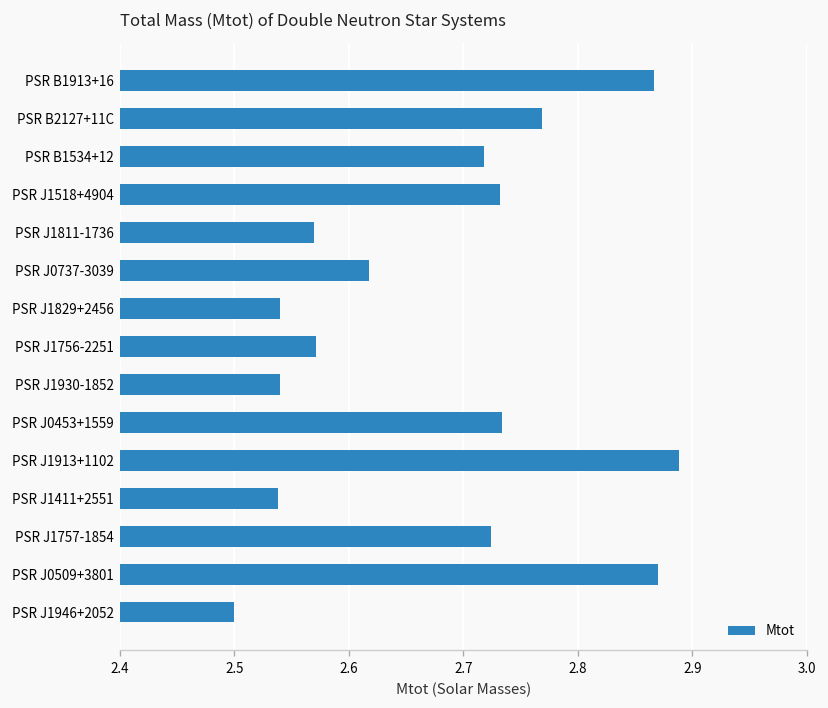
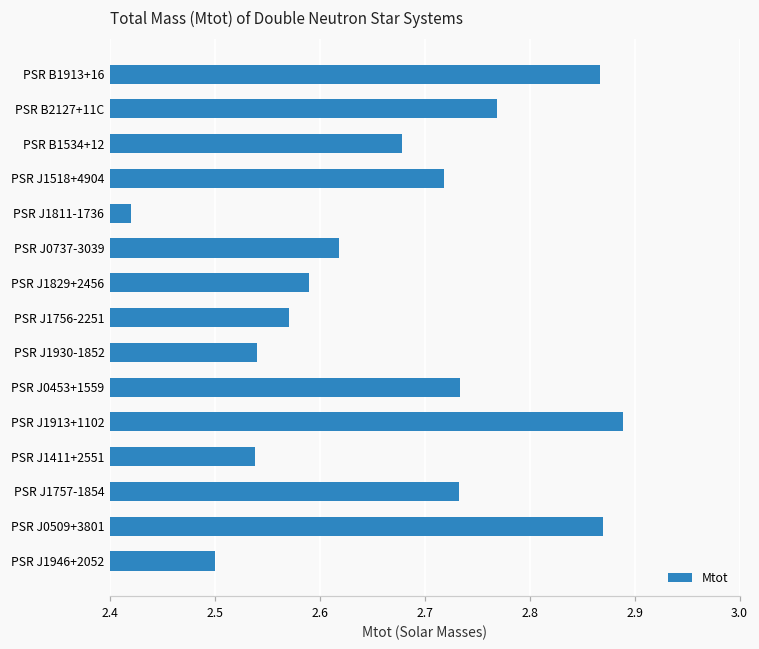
  {
    "PSR B1913+16": 2.87,
    "PSR B2127+11C": 2.77,
-   "PSR B1534+12": 2.72,
-   "PSR J1518+4904": 2.73,
-   "PSR J1811-1736": 2.57,
+   "PSR B1534+12": 2.68,
+   "PSR J1518+4904": 2.72,
+   "PSR J1811-1736": 2.42,
    "PSR J0737-3039": 2.62,
-   "PSR J1829+2456": 2.54,
+   "PSR J1829+2456": 2.59,
    "PSR J1756-2251": 2.57,
    "PSR J1930-1852": 2.54,
    "PSR J0453+1559": 2.73,
    "PSR J1913+1102": 2.89,
    "PSR J1411+2551": 2.54,
-   "PSR J1757-1854": 2.72,
+   "PSR J1757-1854": 2.73,
    "PSR J0509+3801": 2.87,
    "PSR J1946+2052": 2.50
  }
